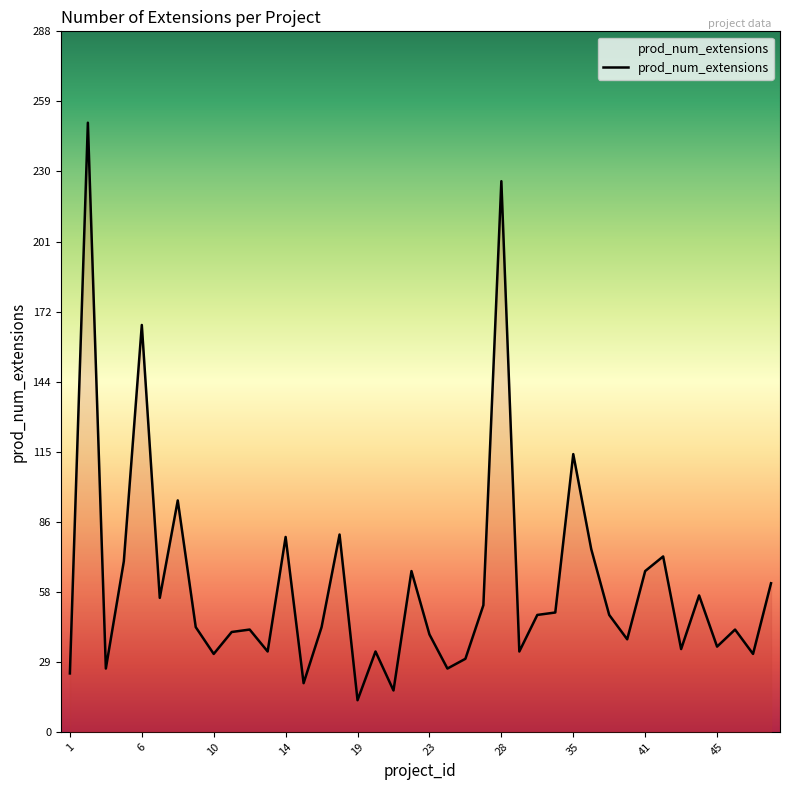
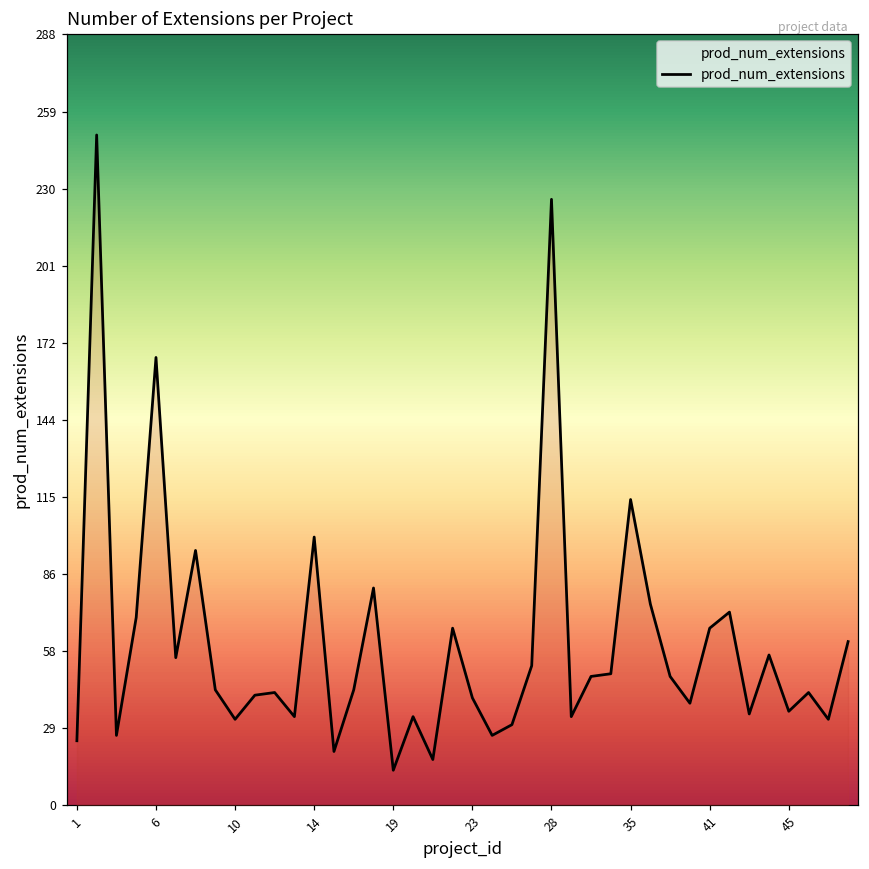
  {
    "1": 24,
    "6": 167,
    "10": 32,
-   "14": 80,
+   "14": 100,
    "19": 13,
    "23": 40,
    "28": 226,
    "35": 114,
    "41": 66,
    "45": 35
  }
